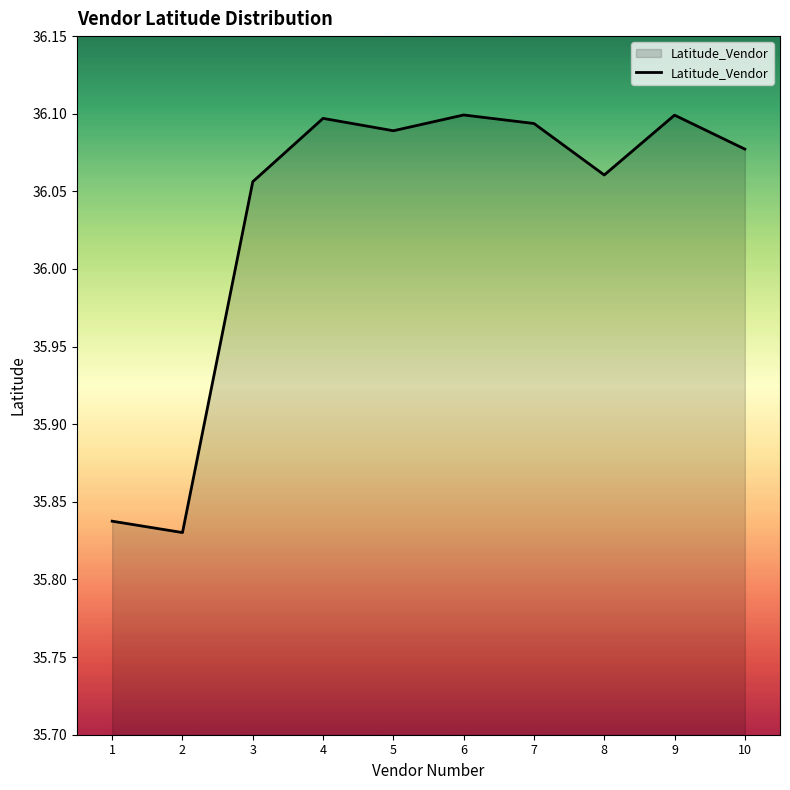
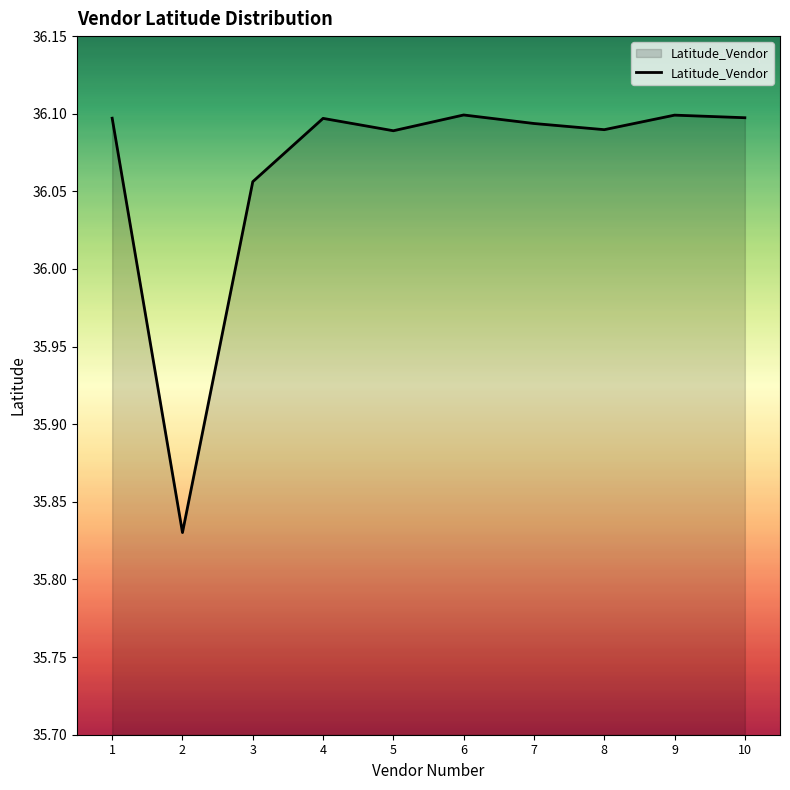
  {
-   "1": 35.838,
+   "1": 36.097,
    "2": 35.830,
    "3": 36.056,
    "4": 36.097,
    "5": 36.089,
    "6": 36.099,
    "7": 36.094,
-   "8": 36.061,
+   "8": 36.090,
    "9": 36.099,
-   "10": 36.077
+   "10": 36.097
  }
